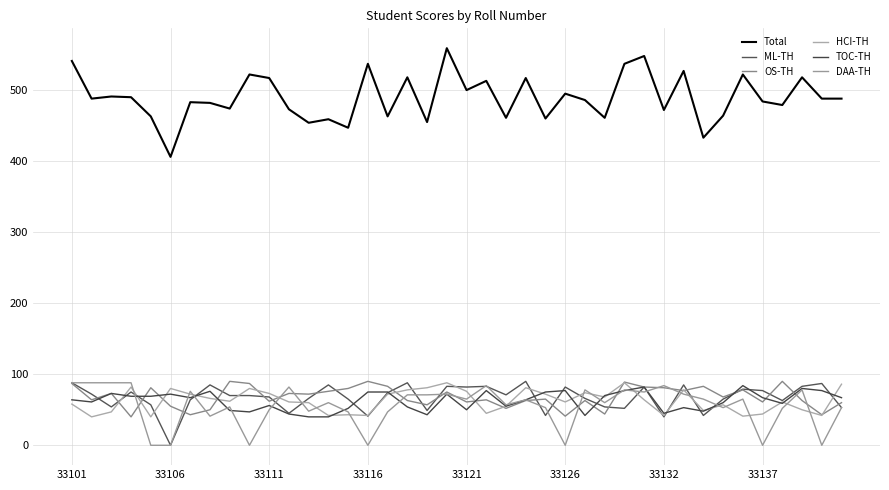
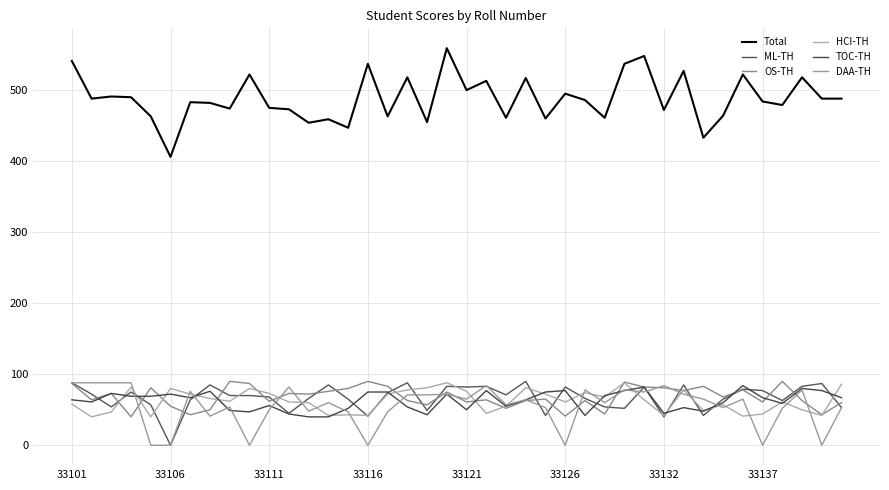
  {
    "Total": {
      "33101": 540,
      "33106": 410,
-     "33111": 520,
+     "33111": 480,
      "33116": 540,
      "33121": 500,
      "33126": 500,
      "33132": 470,
      "33137": 480
    }
  }
